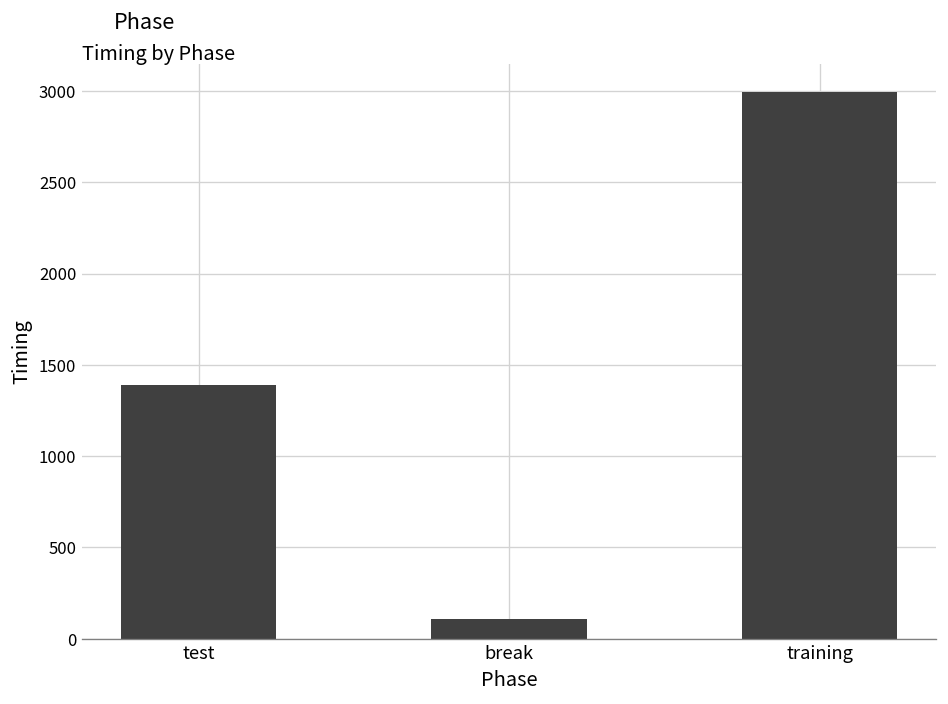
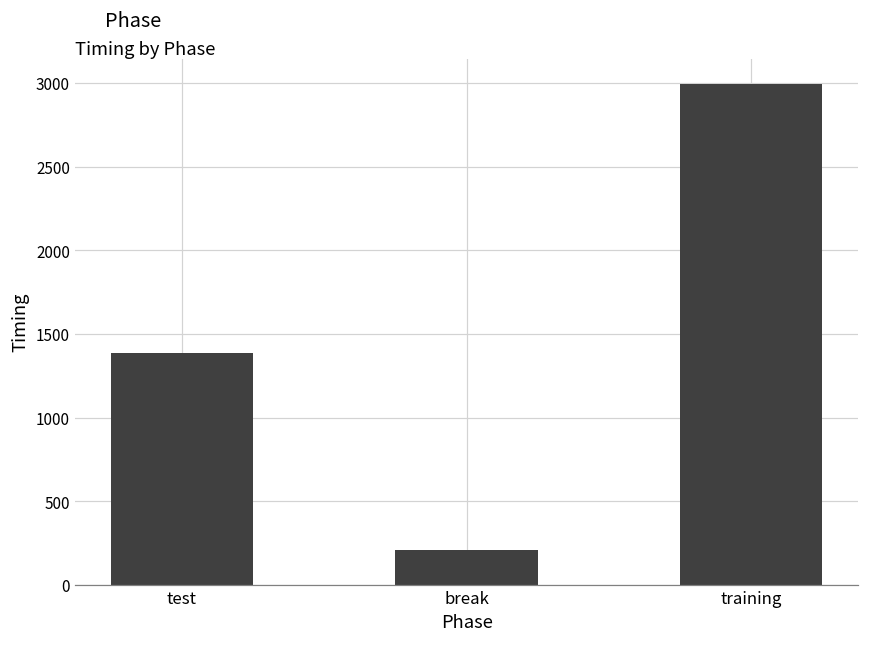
  {
    "test": 1390,
-   "break": 110,
+   "break": 210,
    "training": 3000
  }
